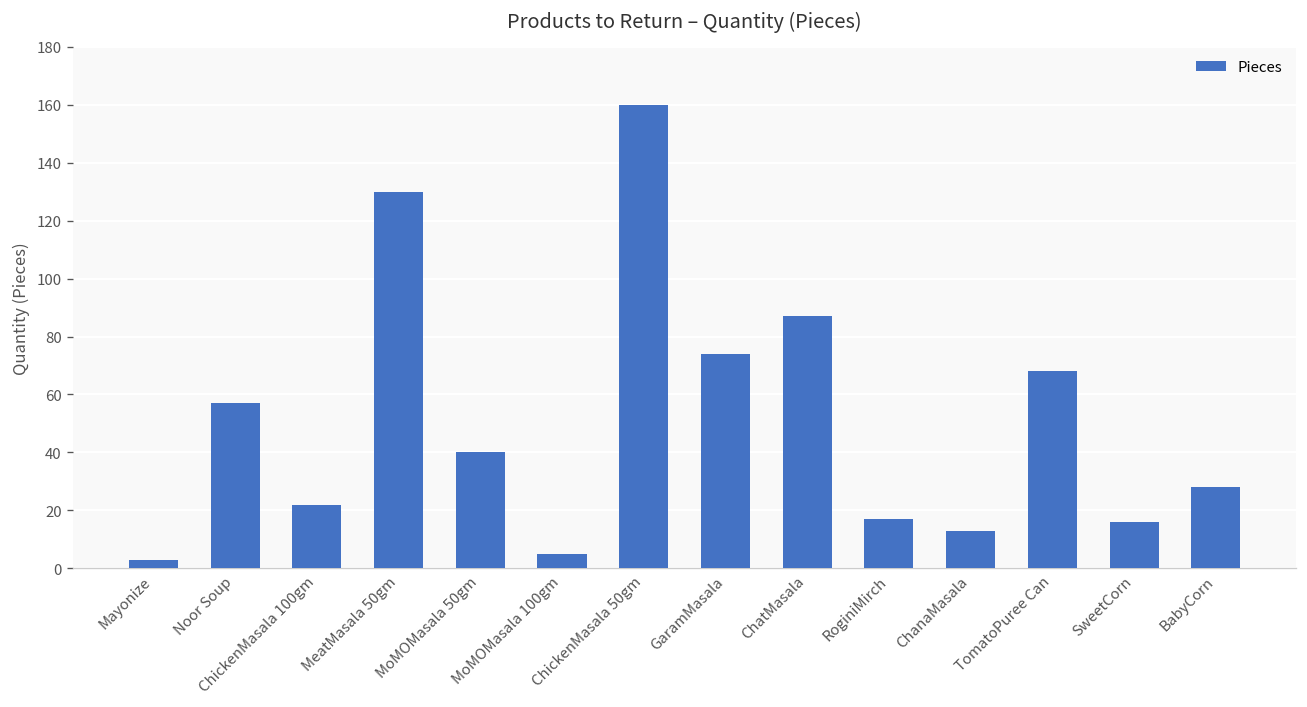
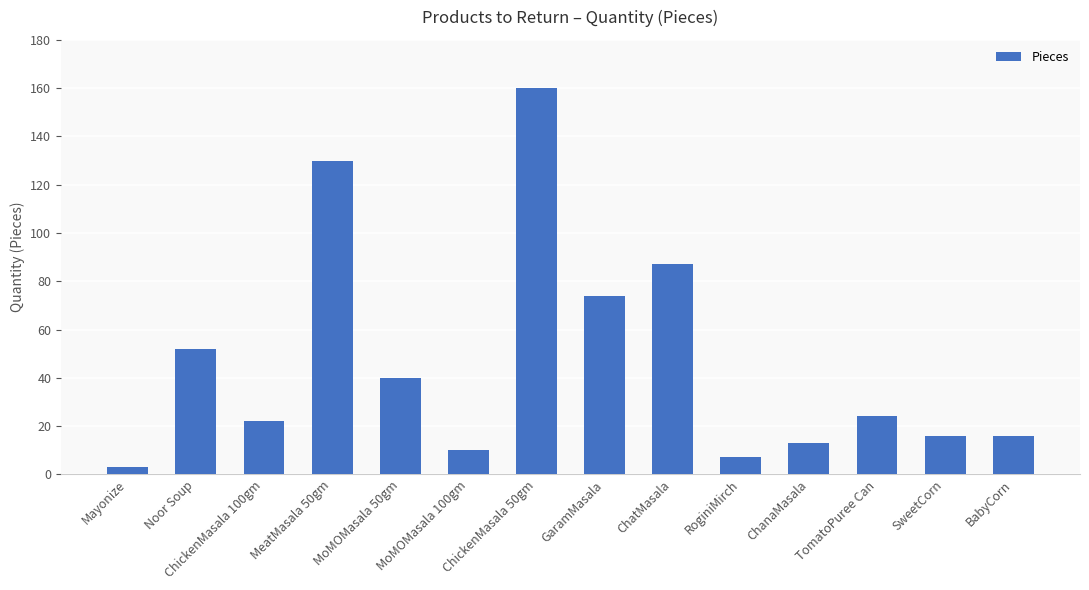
  {
    "Mayonize": 3,
-   "Noor Soup": 57,
+   "Noor Soup": 52,
    "ChickenMasala 100gm": 22,
    "MeatMasala 50gm": 130,
    "MoMOMasala 50gm": 40,
-   "MoMOMasala 100gm": 5,
+   "MoMOMasala 100gm": 10,
    "ChickenMasala 50gm": 160,
    "GaramMasala": 74,
    "ChatMasala": 87,
-   "RoginiMirch": 17,
+   "RoginiMirch": 7,
    "ChanaMasala": 13,
-   "TomatoPuree Can": 68,
+   "TomatoPuree Can": 24,
    "SweetCorn": 16,
-   "BabyCorn": 28
+   "BabyCorn": 16
  }
